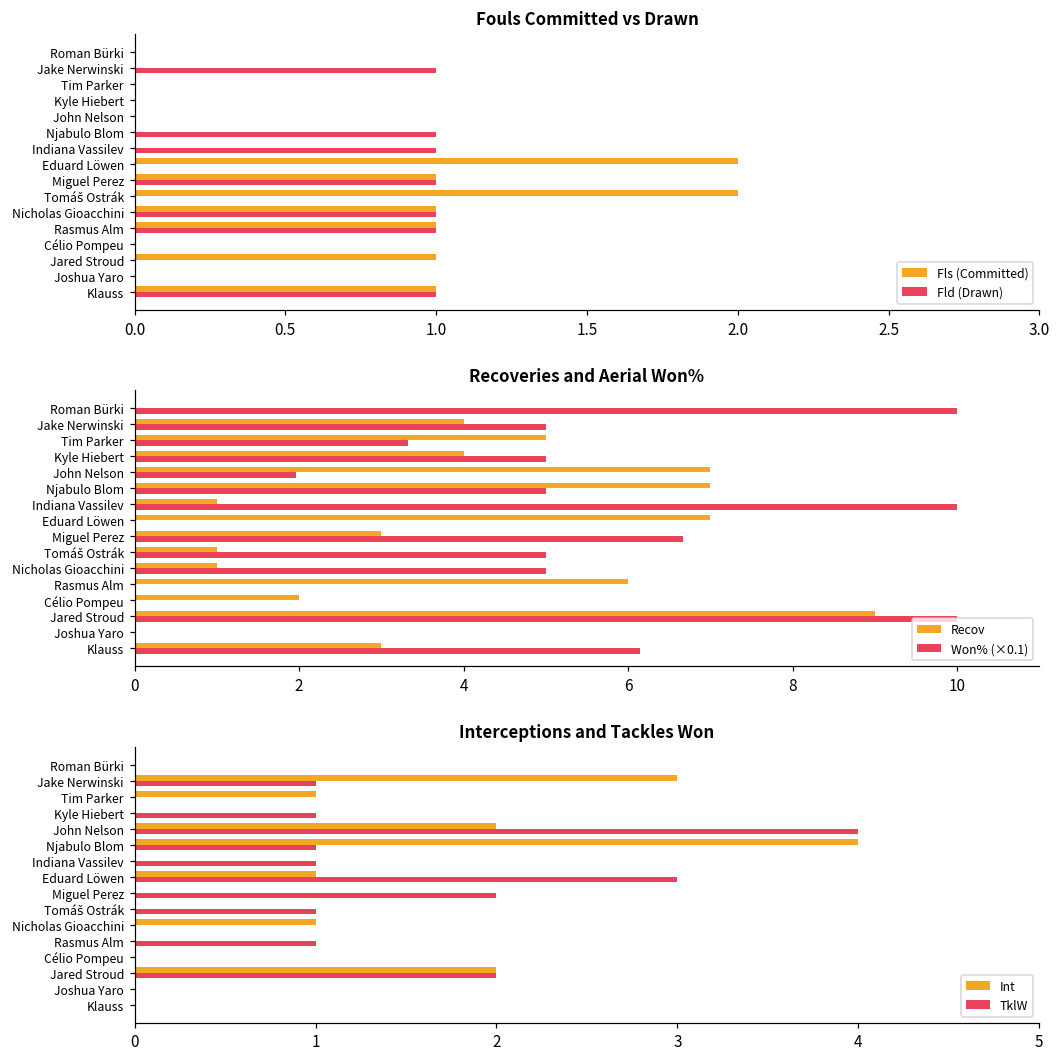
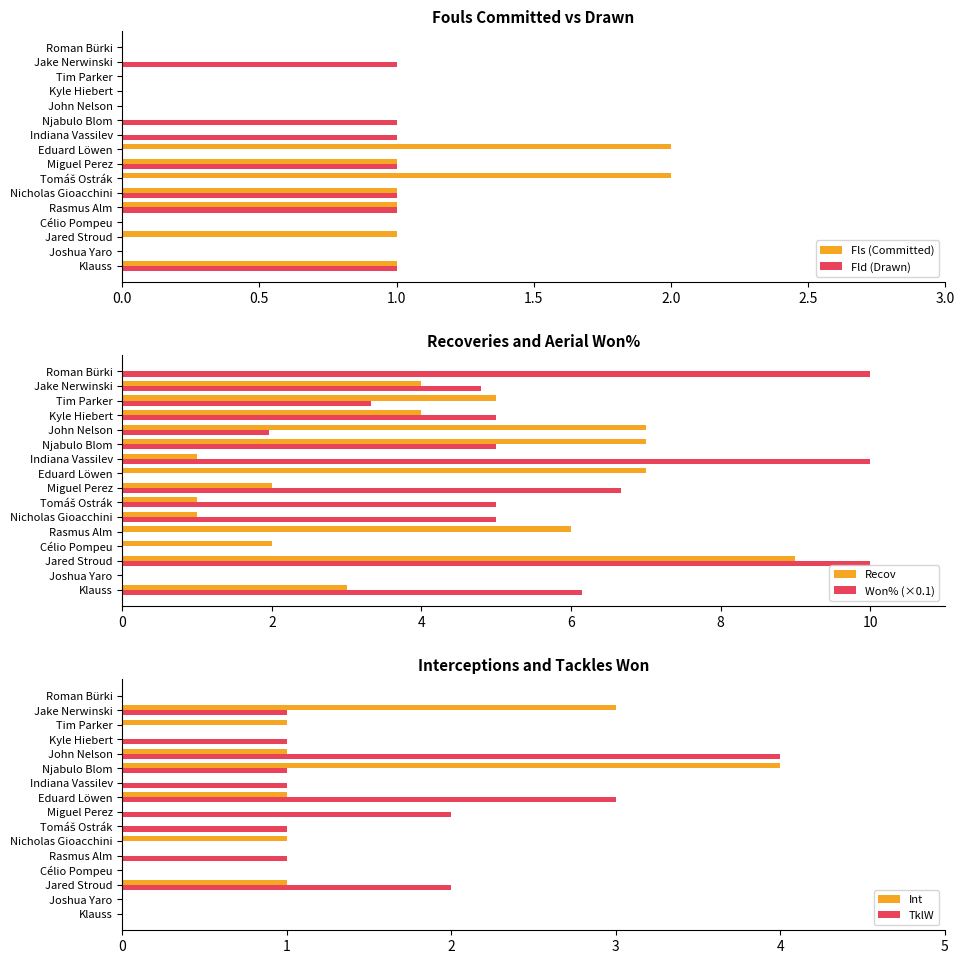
  {
    "Fouls Committed vs Drawn": {
      "Fls (Committed)": {
        "Roman Bürki": 0.00,
        "Jake Nerwinski": 0.00,
        "Tim Parker": 0.00,
        "Kyle Hiebert": 0.00,
        "John Nelson": 0.00,
        "Njabulo Blom": 0.00,
        "Indiana Vassilev": 0.00,
        "Eduard Löwen": 2.00,
        "Miguel Perez": 1.00,
        "Tomáš Ostrák": 2.00,
        "Nicholas Gioacchini": 1.00,
        "Rasmus Alm": 1.00,
        "Célio Pompeu": 0.00,
        "Jared Stroud": 1.00,
        "Joshua Yaro": 0.00,
        "Klauss": 1.00
      },
      "Fld (Drawn)": {
        "Roman Bürki": 0.00,
        "Jake Nerwinski": 1.00,
        "Tim Parker": 0.00,
        "Kyle Hiebert": 0.00,
        "John Nelson": 0.00,
        "Njabulo Blom": 1.00,
        "Indiana Vassilev": 1.00,
        "Eduard Löwen": 0.00,
        "Miguel Perez": 1.00,
        "Tomáš Ostrák": 0.00,
        "Nicholas Gioacchini": 1.00,
        "Rasmus Alm": 1.00,
        "Célio Pompeu": 0.00,
        "Jared Stroud": 0.00,
        "Joshua Yaro": 0.00,
        "Klauss": 1.00
      }
    },
    "Recoveries and Aerial Won%": {
      "Recov": {
        "Roman Bürki": 0,
        "Jake Nerwinski": 4,
        "Tim Parker": 5,
        "Kyle Hiebert": 4,
        "John Nelson": 7,
        "Njabulo Blom": 7,
        "Indiana Vassilev": 1,
        "Eduard Löwen": 7,
-       "Miguel Perez": 3,
+       "Miguel Perez": 2,
        "Tomáš Ostrák": 1,
        "Nicholas Gioacchini": 1,
        "Rasmus Alm": 6,
        "Célio Pompeu": 2,
        "Jared Stroud": 9,
        "Joshua Yaro": 0,
        "Klauss": 3
      },
      "Won% (×0.1)": {
        "Roman Bürki": 10.0,
-       "Jake Nerwinski": 5.0,
+       "Jake Nerwinski": 4.8,
        "Tim Parker": 3.3,
        "Kyle Hiebert": 5.0,
        "John Nelson": 2.0,
        "Njabulo Blom": 5.0,
        "Indiana Vassilev": 10.0,
        "Eduard Löwen": 0.0,
        "Miguel Perez": 6.7,
        "Tomáš Ostrák": 5.0,
        "Nicholas Gioacchini": 5.0,
        "Rasmus Alm": 0.0,
        "Célio Pompeu": 0.0,
        "Jared Stroud": 10.0,
        "Joshua Yaro": 0.0,
        "Klauss": 6.2
      }
    },
    "Interceptions and Tackles Won": {
      "Int": {
        "Roman Bürki": 0,
        "Jake Nerwinski": 3,
        "Tim Parker": 1,
        "Kyle Hiebert": 0,
-       "John Nelson": 2,
+       "John Nelson": 1,
        "Njabulo Blom": 4,
        "Indiana Vassilev": 0,
        "Eduard Löwen": 1,
        "Miguel Perez": 0,
        "Tomáš Ostrák": 0,
        "Nicholas Gioacchini": 1,
        "Rasmus Alm": 0,
        "Célio Pompeu": 0,
-       "Jared Stroud": 2,
+       "Jared Stroud": 1,
        "Joshua Yaro": 0,
        "Klauss": 0
      },
      "TklW": {
        "Roman Bürki": 0,
        "Jake Nerwinski": 1,
        "Tim Parker": 0,
        "Kyle Hiebert": 1,
        "John Nelson": 4,
        "Njabulo Blom": 1,
        "Indiana Vassilev": 1,
        "Eduard Löwen": 3,
        "Miguel Perez": 2,
        "Tomáš Ostrák": 1,
        "Nicholas Gioacchini": 0,
        "Rasmus Alm": 1,
        "Célio Pompeu": 0,
        "Jared Stroud": 2,
        "Joshua Yaro": 0,
        "Klauss": 0
      }
    }
  }
